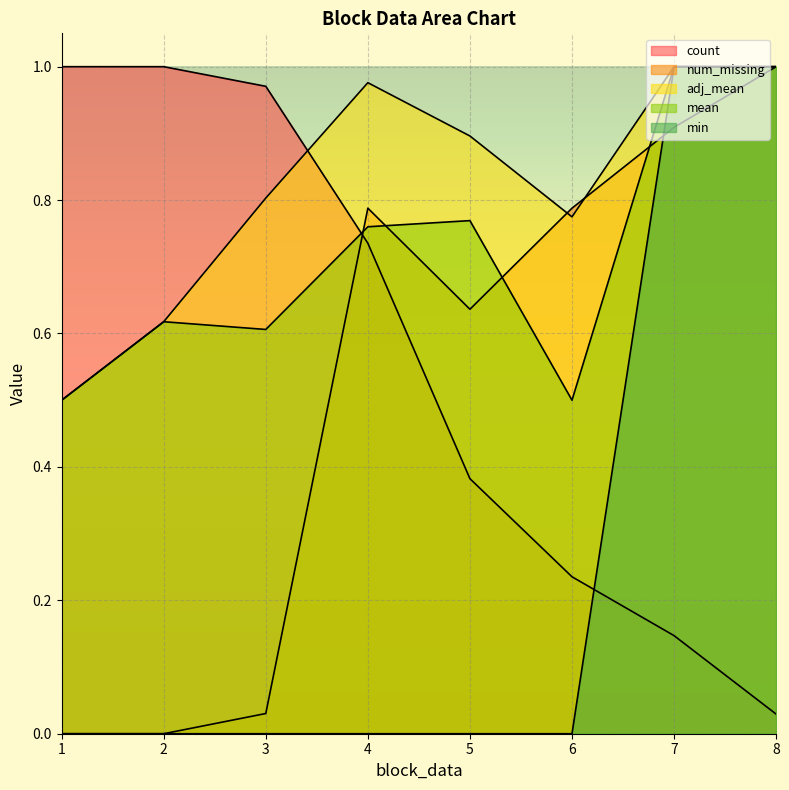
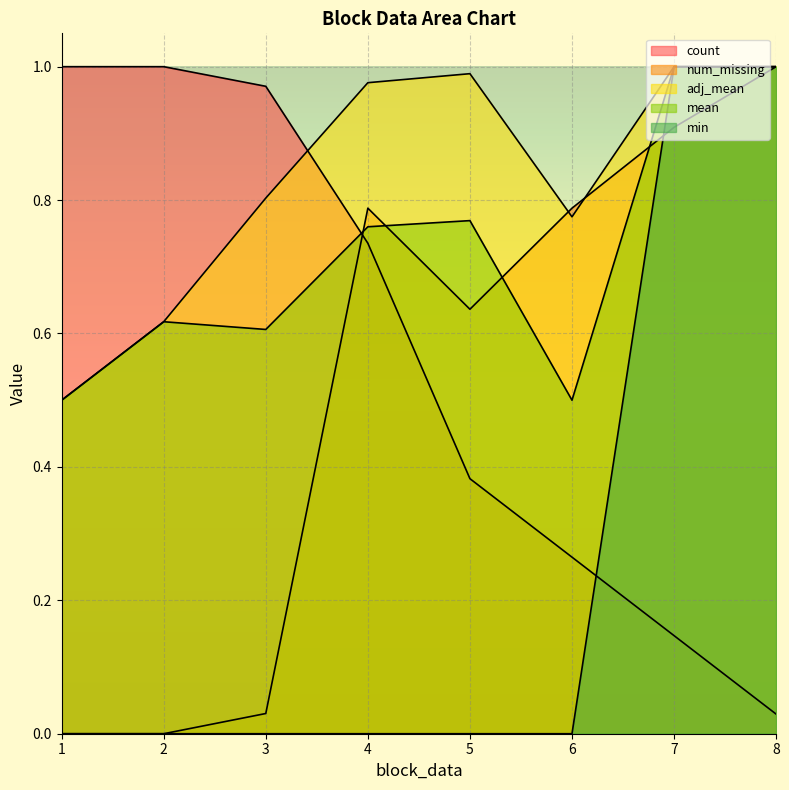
  {
    "count": {
      "1": 1.00,
      "2": 1.00,
      "3": 0.97,
      "4": 0.74,
      "5": 0.38,
-     "6": 0.24,
+     "6": 0.26,
      "7": 0.15,
      "8": 0.03
    },
    "num_missing": {
      "3": 0.03,
      "4": 0.79,
      "5": 0.64,
      "6": 0.79
    },
    "adj_mean": {
      "3": 0.80,
      "4": 0.98,
-     "5": 0.90,
+     "5": 0.99,
      "6": 0.77
    },
    "mean": {
      "3": 0.61,
      "4": 0.76,
      "5": 0.77,
      "6": 0.50
    },
    "min": {
      "3": 0.00,
      "4": 0.00,
      "5": 0.00,
      "6": 0.00
    }
  }
